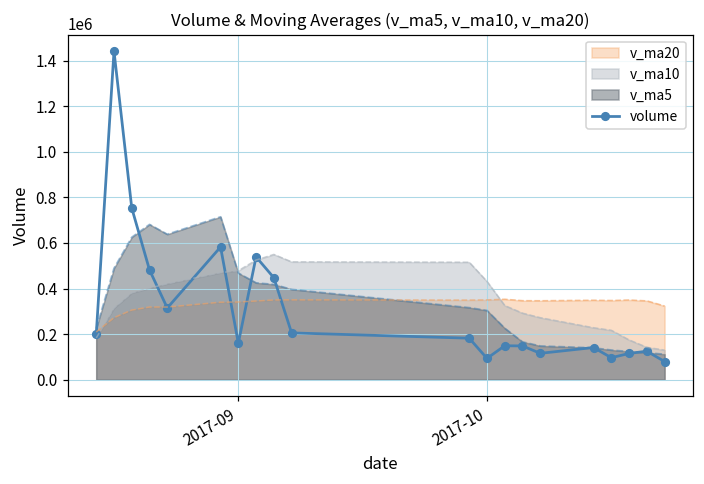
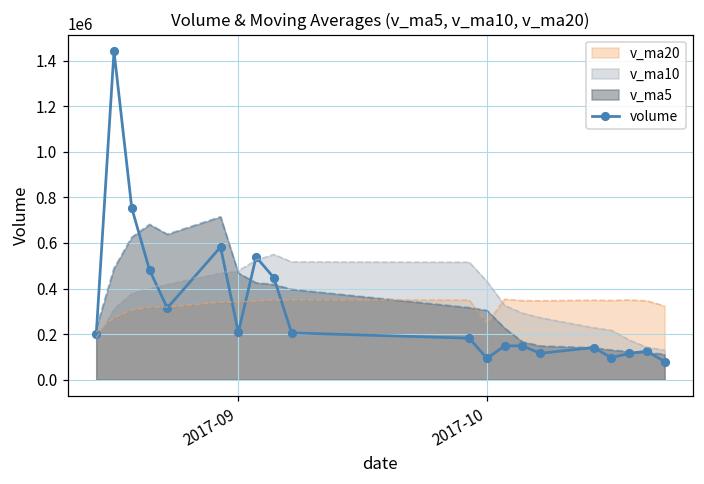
  {
    "volume": {
-     "2017-09": 160000,
+     "2017-09": 210000,
      "2017-10": 90000
    },
    "v_ma20": {
      "2017-09": 340000,
-     "2017-10": 350000
+     "2017-10": 250000
    },
    "v_ma5": {
      "2017-10": 300000
    },
    "v_ma10": {
      "2017-10": 430000
    }
  }
